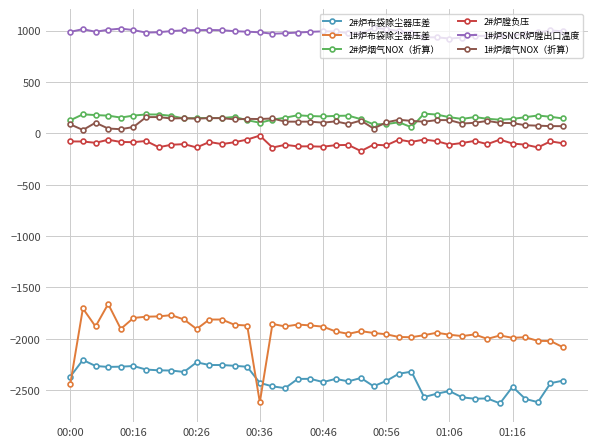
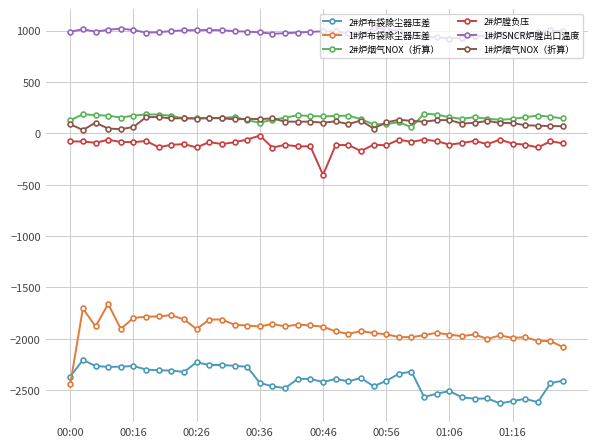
  {
    "2#炉布袋除尘器压差": {
      "00:00": -2370,
      "00:16": -2260,
      "00:26": -2230,
      "00:36": -2430,
      "00:46": -2420,
      "00:56": -2410,
      "01:06": -2510,
-     "01:16": -2470
+     "01:16": -2610
    },
    "1#炉布袋除尘器压差": {
      "00:00": -2440,
      "00:16": -1800,
      "00:26": -1900,
-     "00:36": -2620,
+     "00:36": -1880,
      "00:46": -1880,
      "00:56": -1960,
      "01:06": -1960,
      "01:16": -1990
    },
    "2#炉烟气NOX（折算）": {
      "00:00": 130,
      "00:16": 170,
      "00:36": 100,
      "00:46": 160,
      "01:06": 160,
      "01:16": 140
    },
    "2#炉膛负压": {
      "00:00": -80,
      "00:16": -90,
      "00:26": -140,
      "00:36": -20,
-     "00:46": -130,
+     "00:46": -400,
      "00:56": -120,
      "01:06": -110,
      "01:16": -100
    },
    "1#炉SNCR炉膛出口温度": {
      "00:00": 990,
      "00:16": 1010,
      "00:26": 1000,
      "00:36": 980
    },
    "1#炉烟气NOX（折算）": {
      "00:00": 90,
      "00:16": 60,
      "00:36": 140,
      "00:46": 100,
      "01:06": 130,
      "01:16": 100
    }
  }
